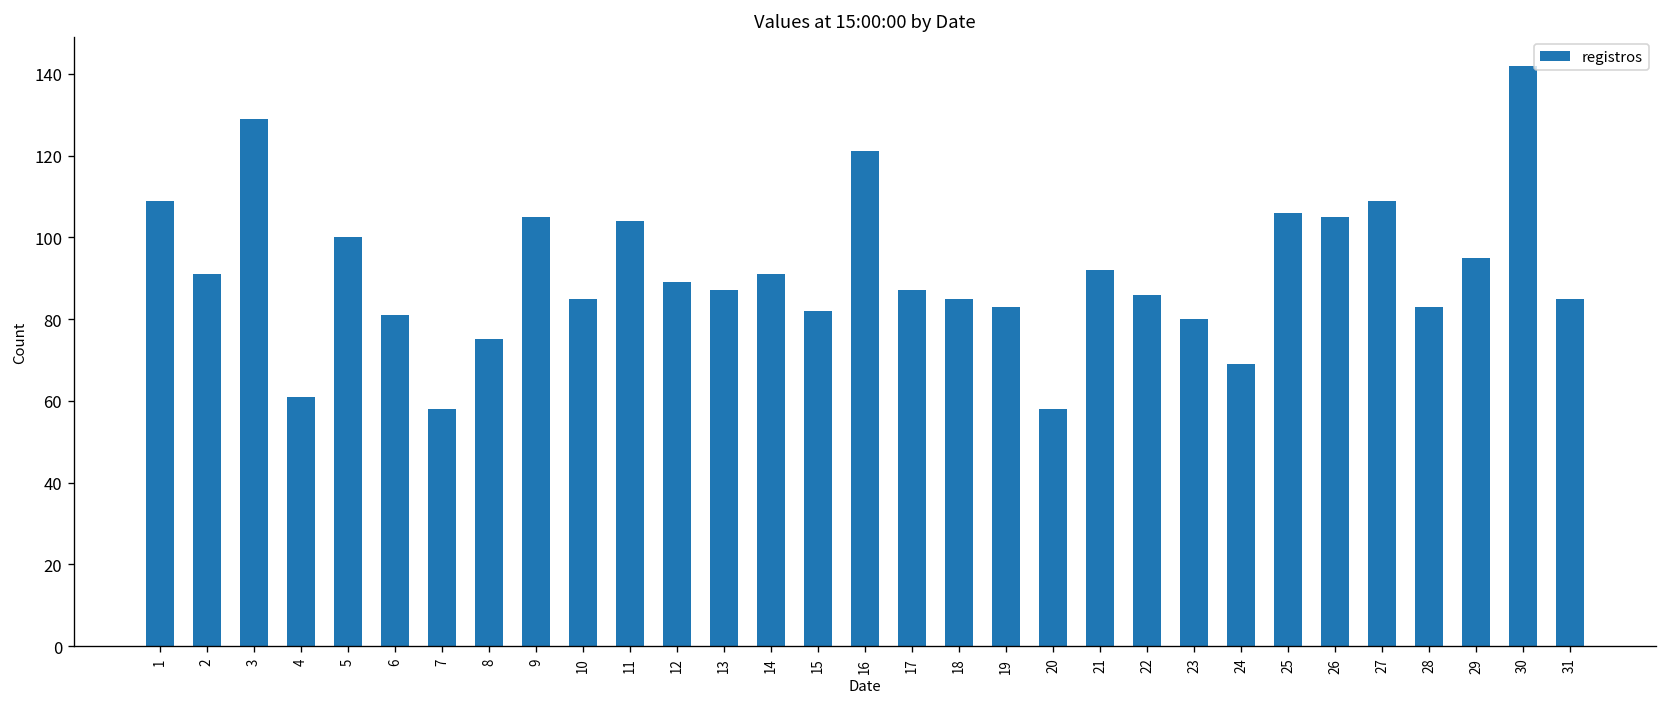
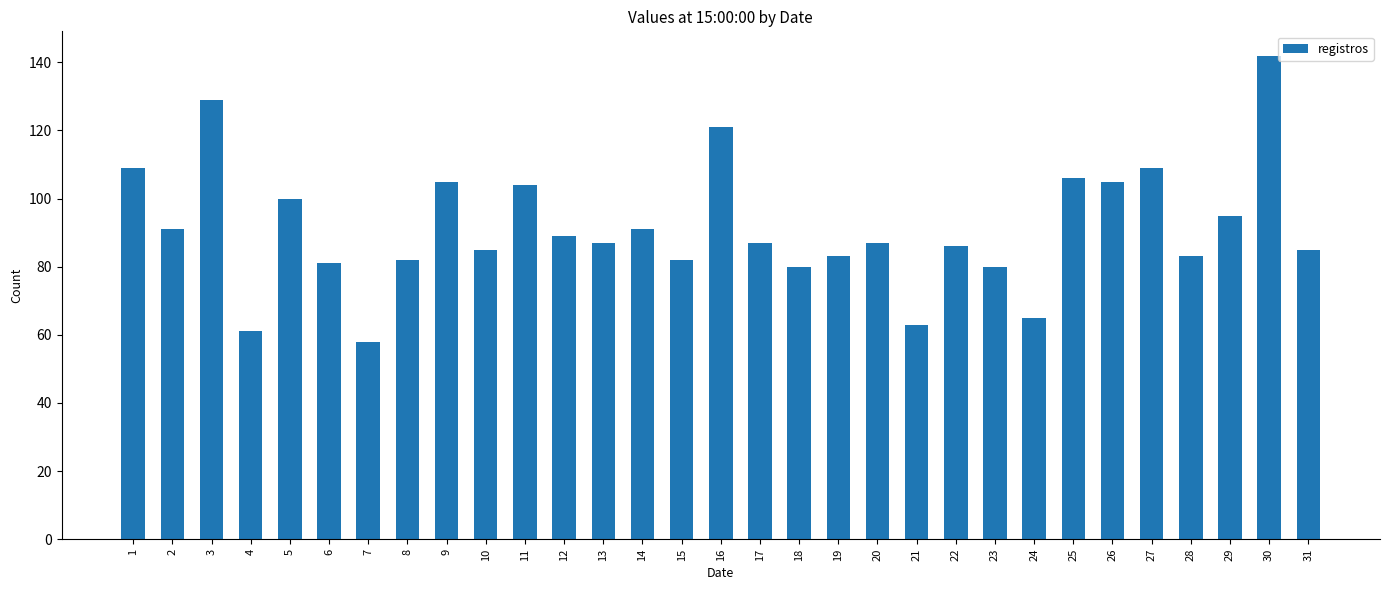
  {
    "1": 109,
    "2": 91,
    "3": 129,
    "4": 61,
    "5": 100,
    "6": 81,
    "7": 58,
-   "8": 75,
+   "8": 82,
    "9": 105,
    "10": 85,
    "11": 104,
    "12": 89,
    "13": 87,
    "14": 91,
    "15": 82,
    "16": 121,
    "17": 87,
-   "18": 85,
+   "18": 80,
    "19": 83,
-   "20": 58,
-   "21": 92,
+   "20": 87,
+   "21": 63,
    "22": 86,
    "23": 80,
-   "24": 69,
+   "24": 65,
    "25": 106,
    "26": 105,
    "27": 109,
    "28": 83,
    "29": 95,
    "30": 142,
    "31": 85
  }
